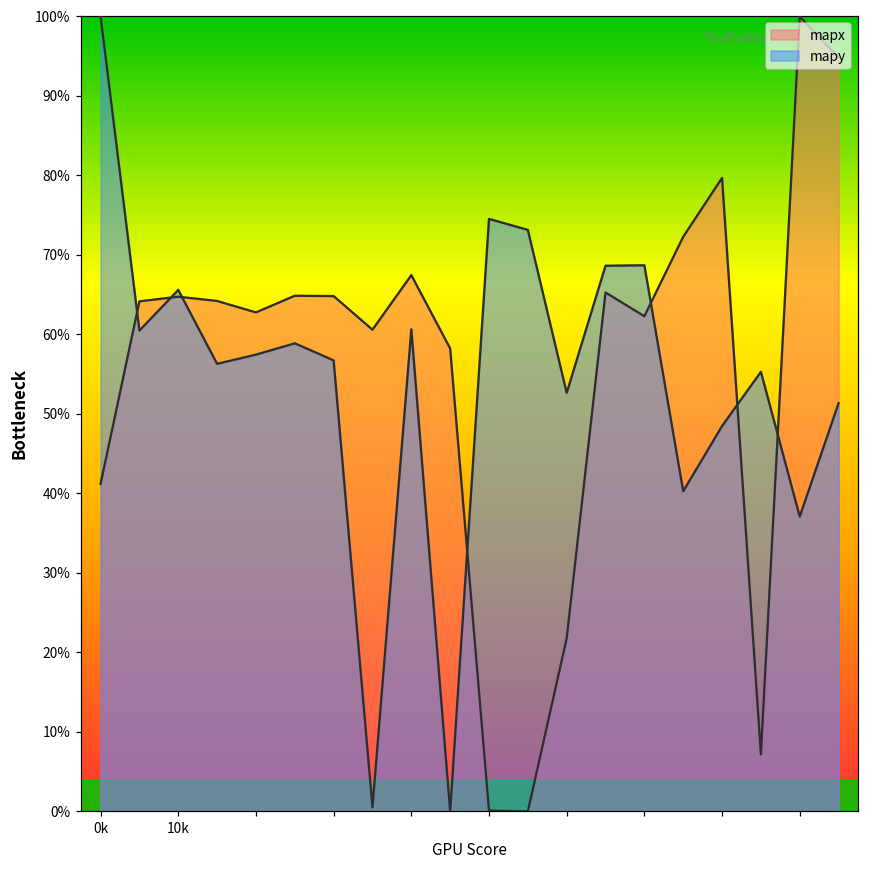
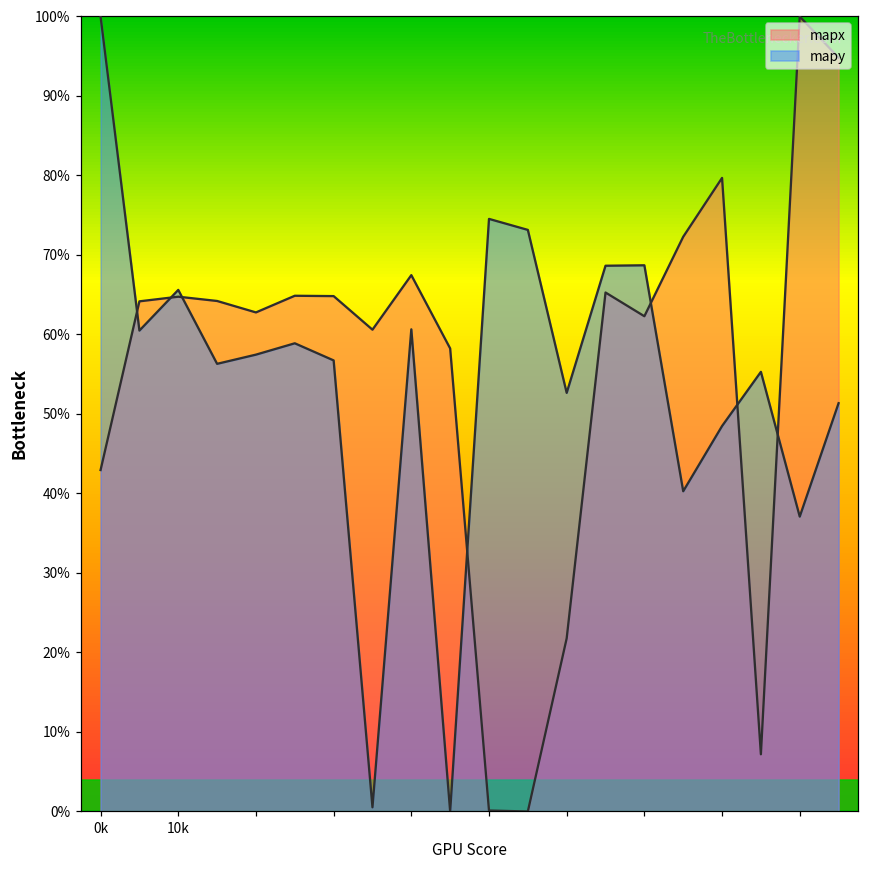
  {
    "mapx": {
-     "0k": "41%",
+     "0k": "43%",
      "10k": "65%"
    },
    "mapy": {
      "0k": "100%",
      "10k": "66%"
    }
  }
